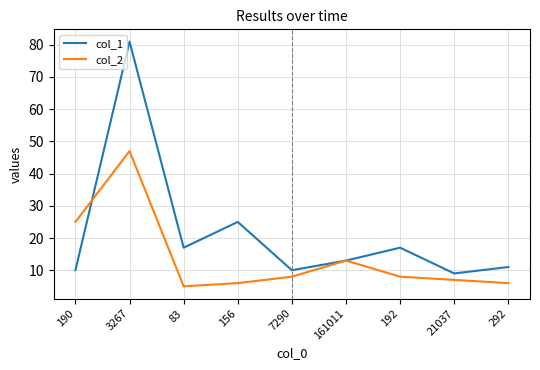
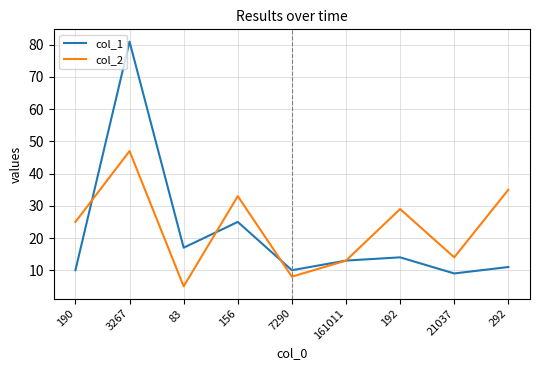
  {
    "col_1": {
      "190": 10,
      "3267": 81,
      "83": 17,
      "156": 25,
      "7290": 10,
-     "192": 17,
+     "192": 14,
      "21037": 9,
      "292": 11
    },
    "col_2": {
      "190": 25,
      "3267": 47,
      "83": 5,
-     "156": 6,
+     "156": 33,
      "7290": 8,
-     "192": 8,
-     "21037": 7,
-     "292": 6
+     "192": 29,
+     "21037": 14,
+     "292": 35
    }
  }
